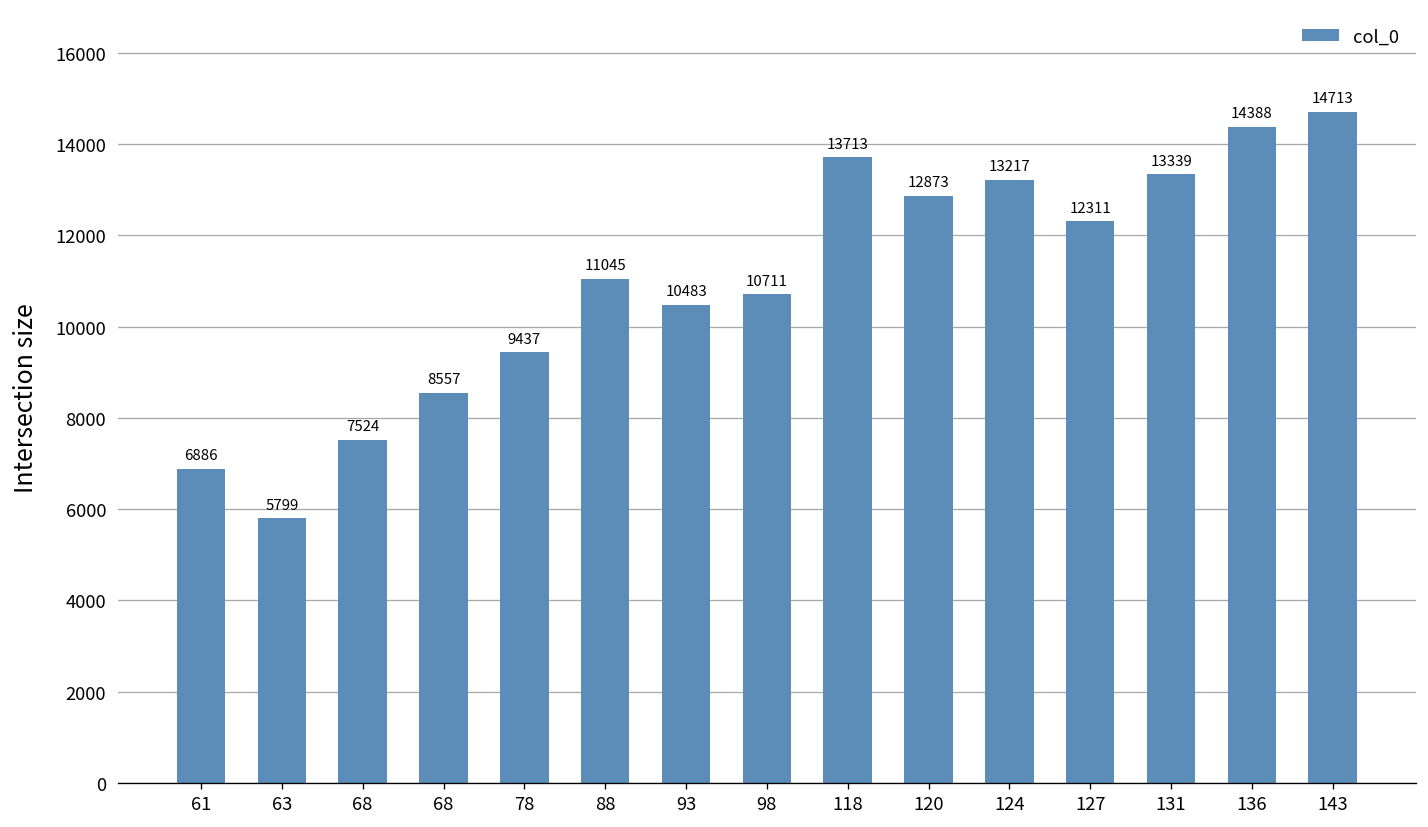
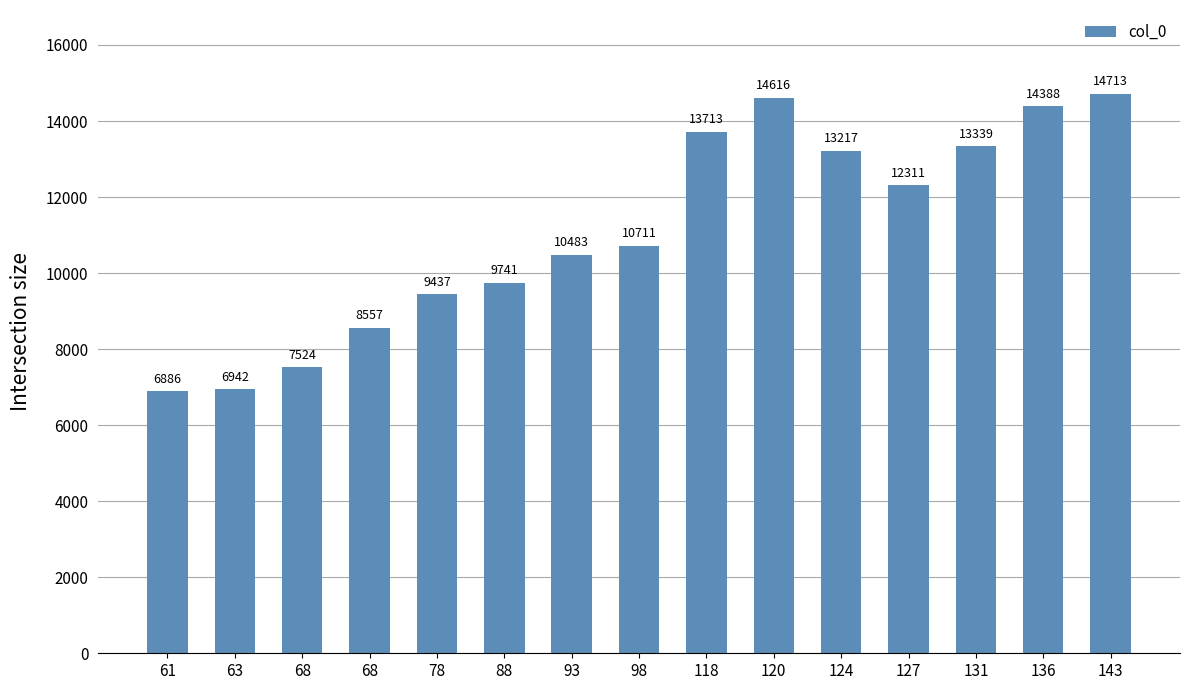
  {
    "61": 6886,
-   "63": 5799,
+   "63": 6942,
    "78": 9437,
-   "88": 11045,
+   "88": 9741,
    "93": 10483,
    "98": 10711,
    "118": 13713,
-   "120": 12873,
+   "120": 14616,
    "124": 13217,
    "127": 12311,
    "131": 13339,
    "136": 14388,
    "143": 14713
  }
